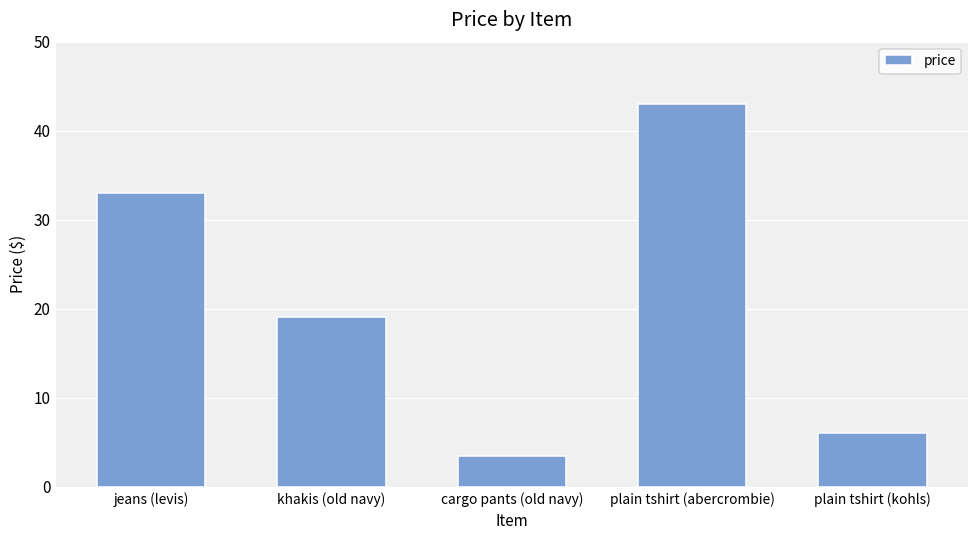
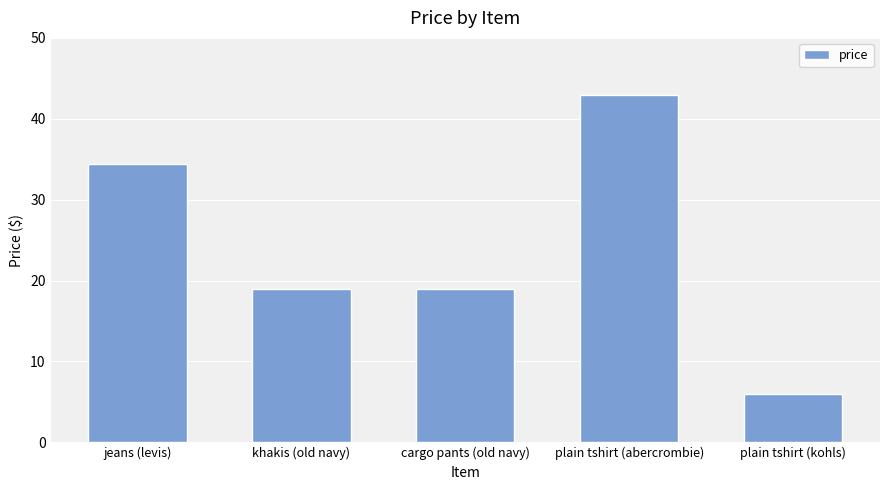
  {
-   "jeans (levis)": 33,
+   "jeans (levis)": 34,
    "khakis (old navy)": 19,
-   "cargo pants (old navy)": 3,
+   "cargo pants (old navy)": 19,
    "plain tshirt (abercrombie)": 43,
    "plain tshirt (kohls)": 6
  }
